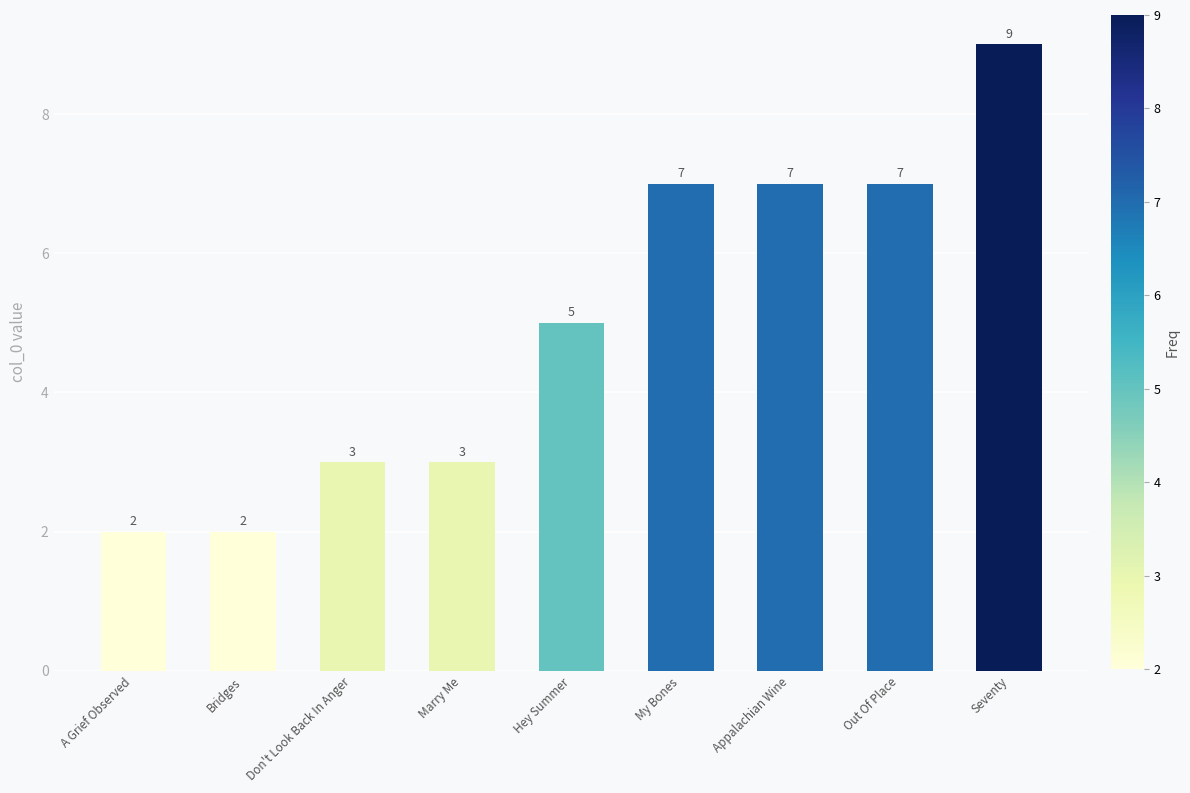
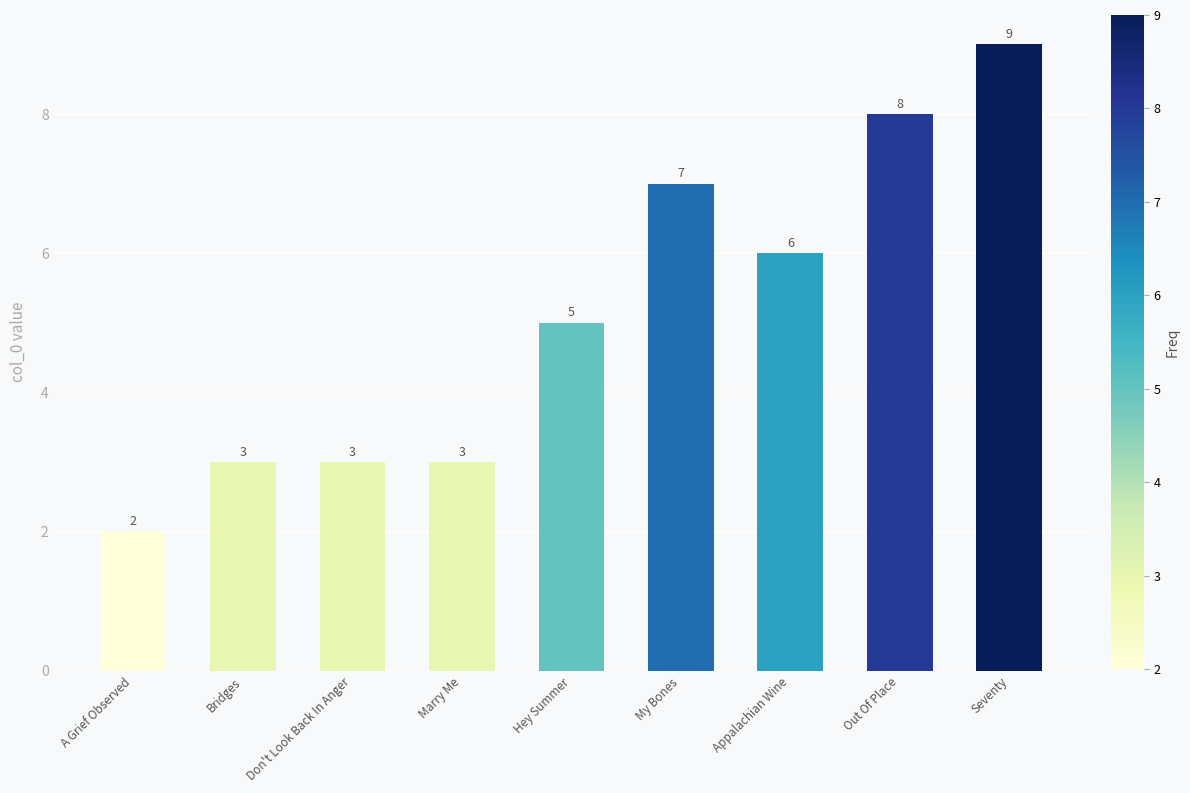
  {
    "A Grief Observed": 2,
-   "Bridges": 2,
+   "Bridges": 3,
    "Don't Look Back In Anger": 3,
    "Marry Me": 3,
    "Hey Summer": 5,
    "My Bones": 7,
-   "Appalachian Wine": 7,
-   "Out Of Place": 7,
+   "Appalachian Wine": 6,
+   "Out Of Place": 8,
    "Seventy": 9
  }
